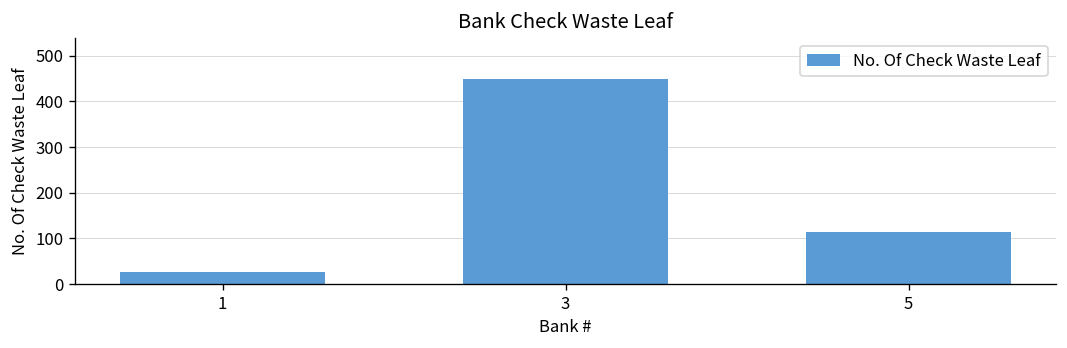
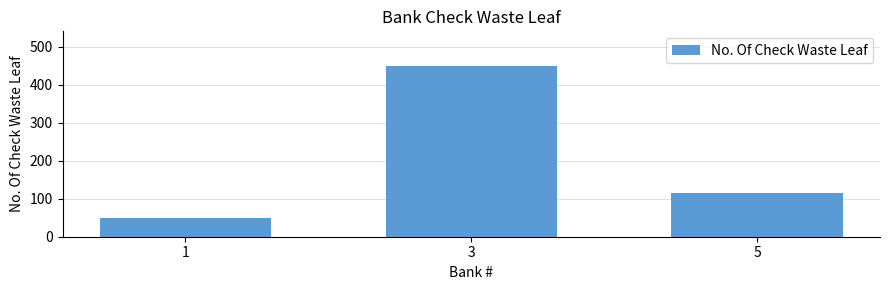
  {
-   "1": 30,
+   "1": 50,
    "3": 450,
    "5": 110
  }
